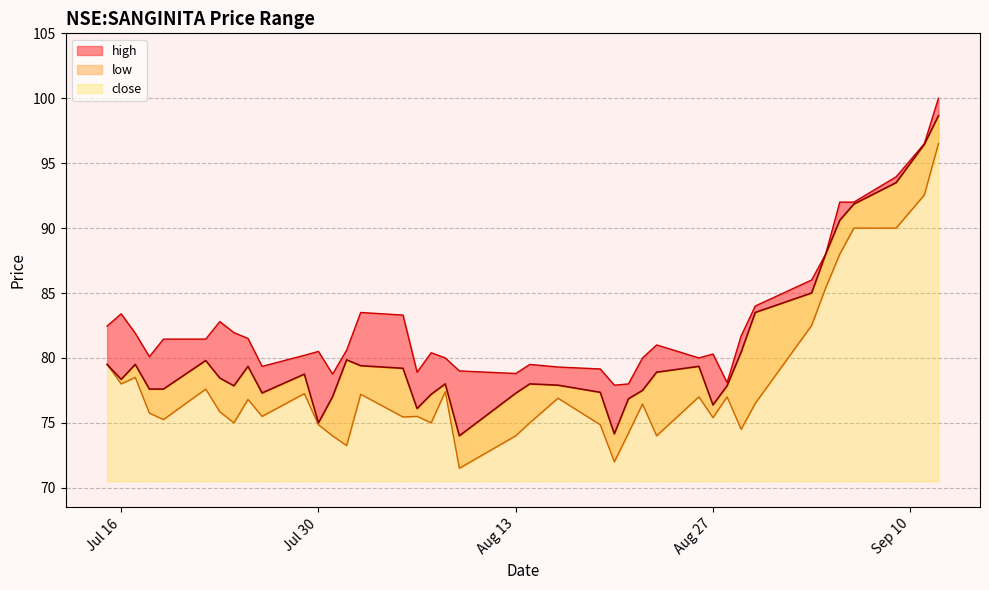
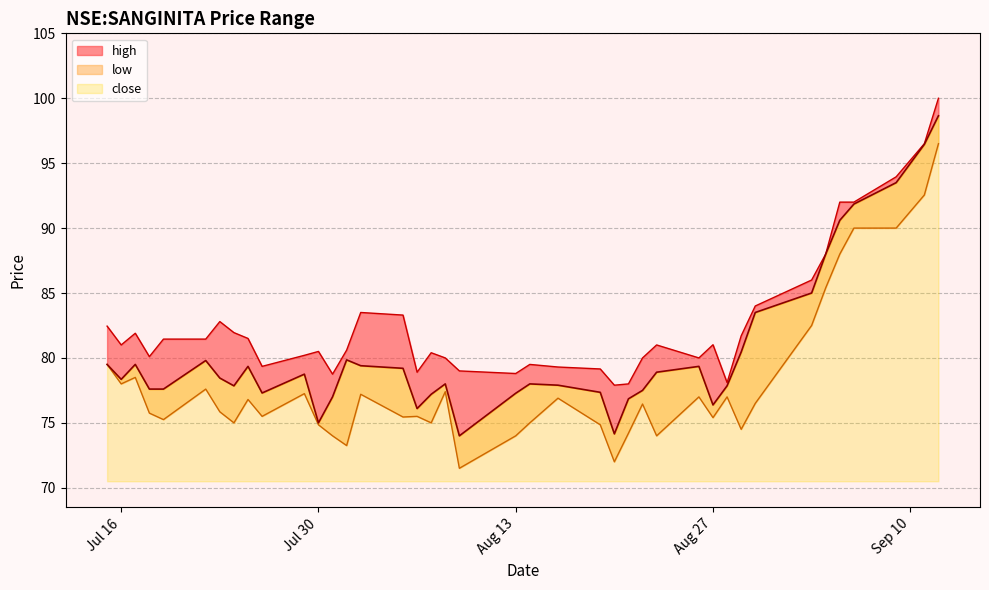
  {
    "high": {
-     "Jul 16": 83.4,
+     "Jul 16": 81.0,
      "Jul 30": 80.5,
      "Aug 13": 78.8,
-     "Aug 27": 80.3
+     "Aug 27": 81.0
    },
    "close": {
      "Jul 16": 78.3,
      "Aug 13": 77.3,
      "Aug 27": 76.4
    }
  }
